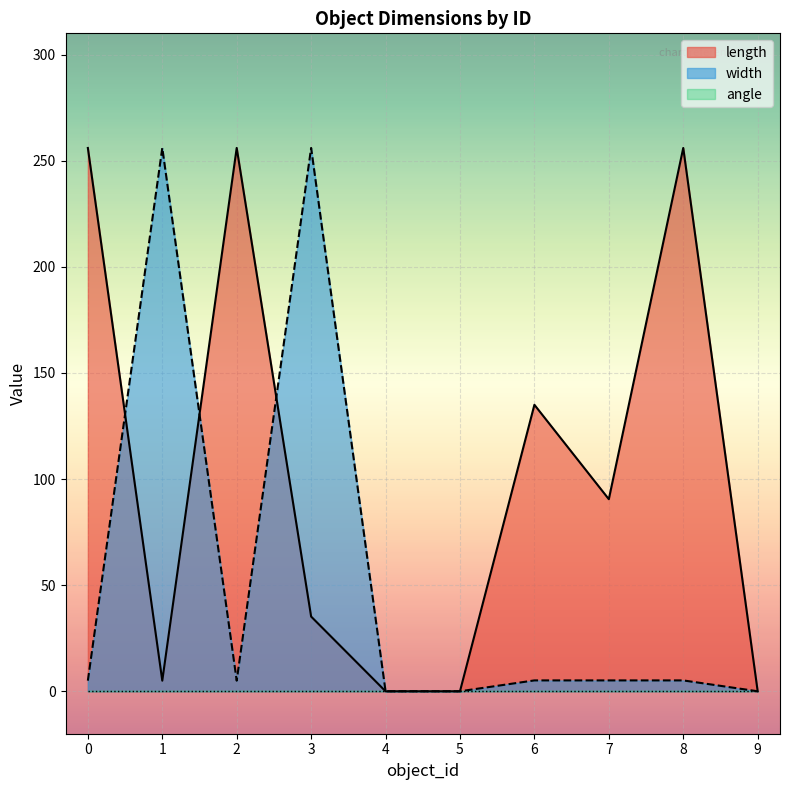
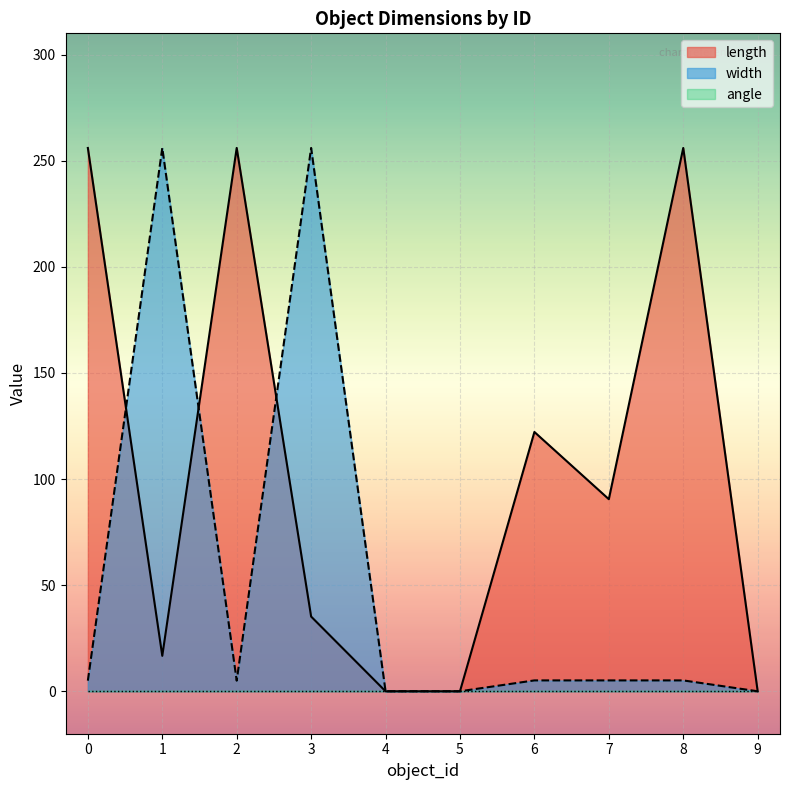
  {
    "length": {
      "0": 256,
-     "1": 5,
+     "1": 17,
      "2": 256,
      "3": 35,
-     "6": 135,
+     "6": 122,
      "7": 91,
      "8": 256
    },
    "width": {
      "0": 5,
      "1": 256,
      "2": 5,
      "3": 256,
      "6": 5,
      "7": 5,
      "8": 5
    },
    "angle": {
      "0": 0,
      "1": 0,
      "2": 0,
      "3": 0,
      "6": 0,
      "7": 0,
      "8": 0
    }
  }
